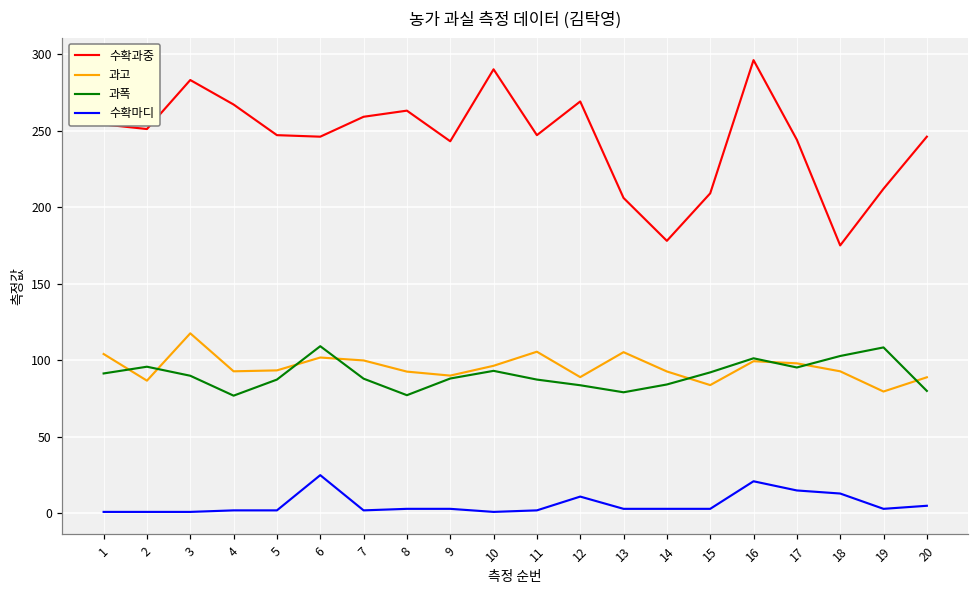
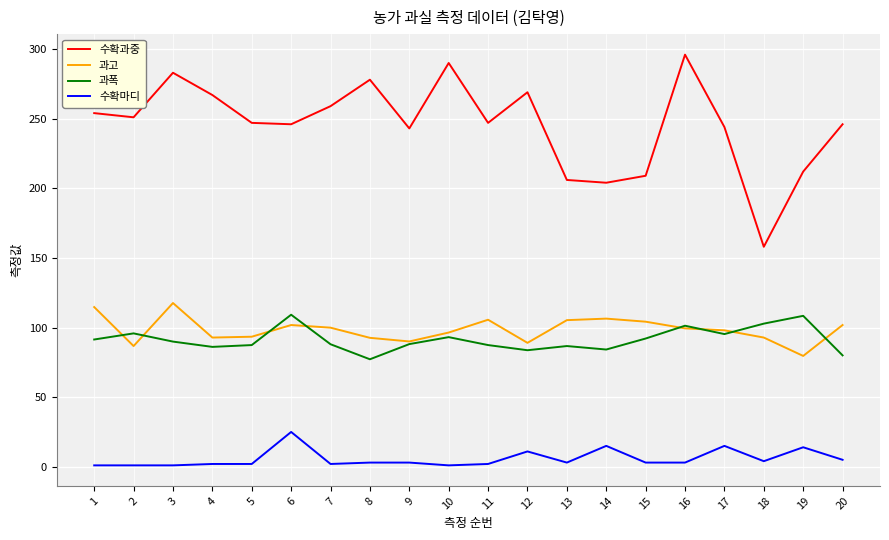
  {
    "수확과중": {
      "1": 254,
      "2": 251,
      "3": 283,
      "4": 267,
      "5": 247,
      "6": 246,
      "7": 259,
-     "8": 263,
+     "8": 278,
      "9": 243,
      "10": 290,
      "11": 247,
      "12": 269,
      "13": 206,
-     "14": 178,
+     "14": 204,
      "15": 209,
      "16": 296,
      "17": 244,
-     "18": 175,
+     "18": 158,
      "19": 212,
      "20": 246
    },
    "과고": {
-     "1": 104,
+     "1": 115,
      "2": 87,
      "3": 118,
      "4": 93,
      "5": 93,
      "6": 102,
      "7": 100,
      "8": 93,
      "9": 90,
      "10": 96,
      "11": 106,
      "12": 89,
      "13": 105,
-     "14": 93,
-     "15": 84,
+     "14": 106,
+     "15": 104,
      "16": 99,
      "17": 98,
      "18": 93,
      "19": 80,
-     "20": 89
+     "20": 102
    },
    "과폭": {
      "1": 91,
      "2": 96,
      "3": 90,
-     "4": 77,
+     "4": 86,
      "5": 87,
      "6": 109,
      "7": 88,
      "8": 77,
      "9": 88,
      "10": 93,
      "11": 87,
      "12": 84,
-     "13": 79,
+     "13": 87,
      "14": 84,
      "15": 92,
      "16": 101,
      "17": 95,
      "18": 103,
      "19": 108,
      "20": 80
    },
    "수확마디": {
      "1": 1,
      "2": 1,
      "3": 1,
      "4": 2,
      "5": 2,
      "6": 25,
      "7": 2,
      "8": 3,
      "9": 3,
      "10": 1,
      "11": 2,
      "12": 11,
      "13": 3,
-     "14": 3,
+     "14": 15,
      "15": 3,
-     "16": 21,
+     "16": 3,
      "17": 15,
-     "18": 13,
-     "19": 3,
+     "18": 4,
+     "19": 14,
      "20": 5
    }
  }
